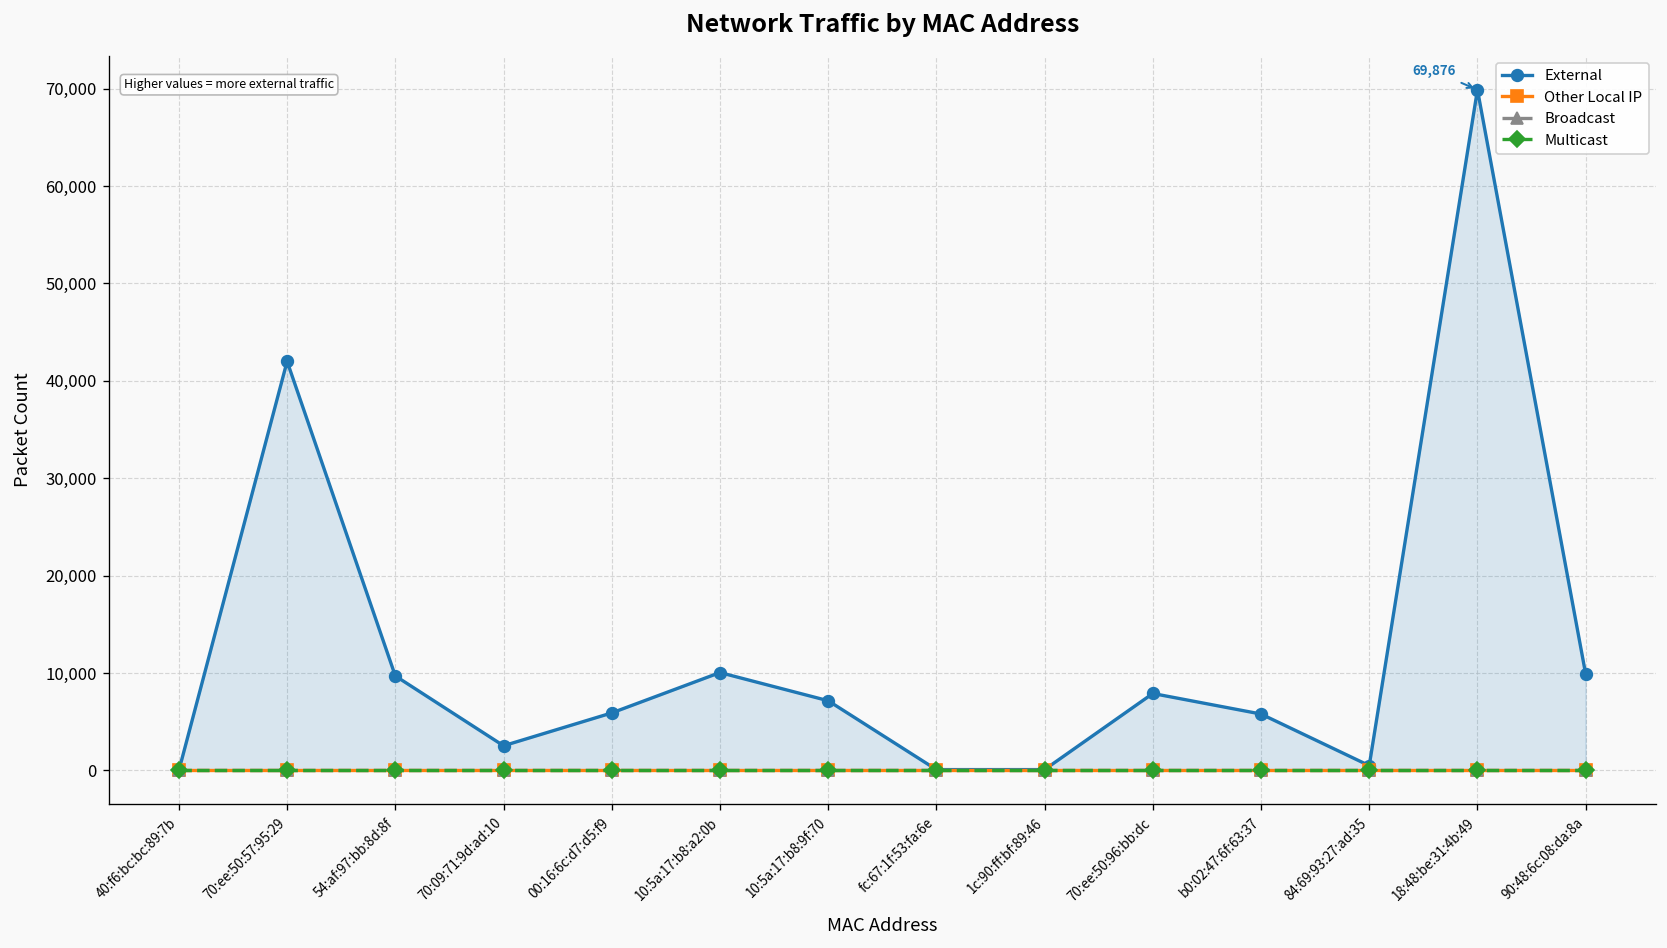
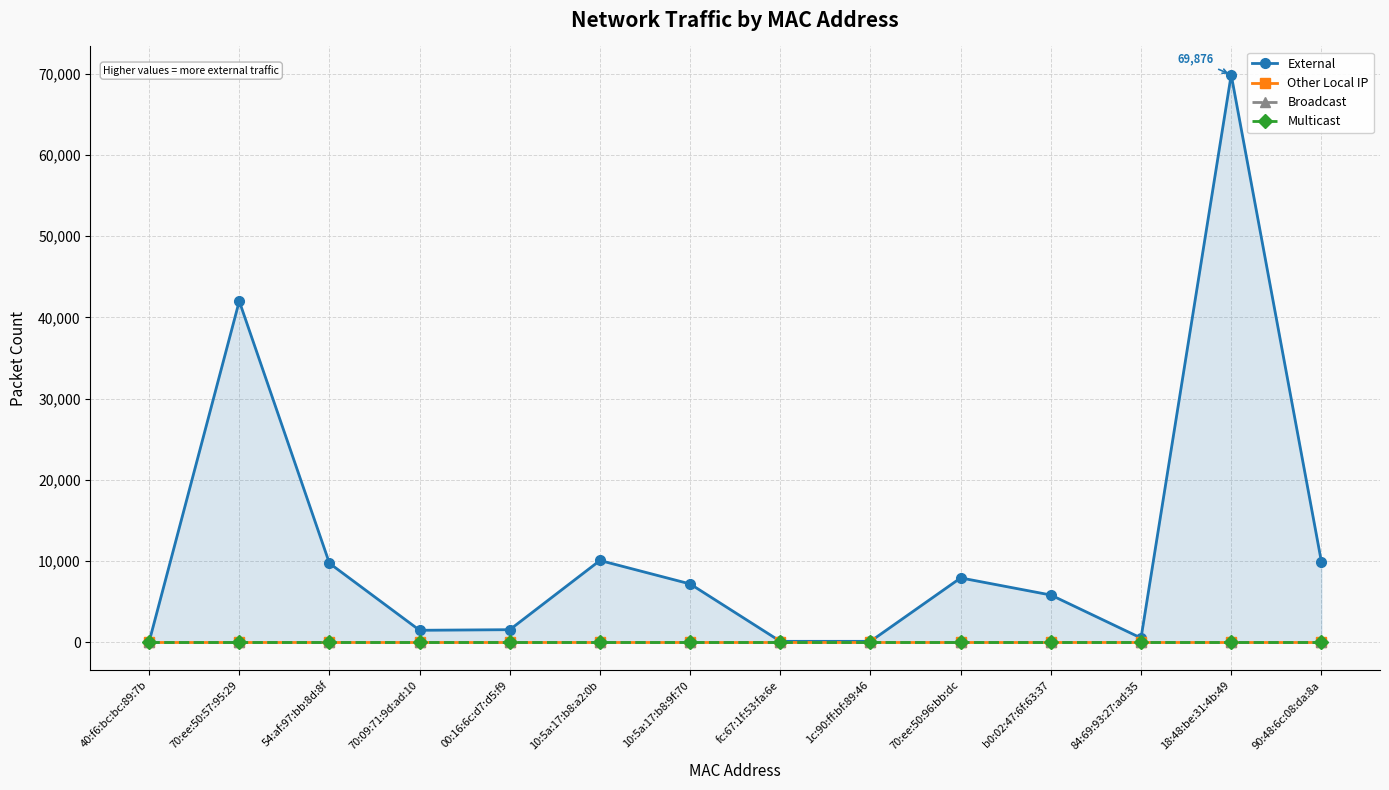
  {
    "External": {
      "70:ee:50:57:95:29": "42,000",
      "54:af:97:bb:8d:8f": "10,000",
-     "70:09:71:9d:ad:10": "3,000",
-     "00:16:6c:d7:d5:f9": "6,000",
+     "70:09:71:9d:ad:10": "1,000",
+     "00:16:6c:d7:d5:f9": "2,000",
      "10:5a:17:b8:a2:0b": "10,000",
      "10:5a:17:b8:9f:70": "7,000",
      "70:ee:50:96:bb:dc": "8,000",
      "b0:02:47:6f:63:37": "6,000",
      "84:69:93:27:ad:35": "0",
      "90:48:6c:08:da:8a": "10,000"
    },
    "Multicast": {
      "70:ee:50:57:95:29": "0",
      "54:af:97:bb:8d:8f": "0",
      "70:09:71:9d:ad:10": "0",
      "00:16:6c:d7:d5:f9": "0",
      "10:5a:17:b8:a2:0b": "0",
      "10:5a:17:b8:9f:70": "0",
      "70:ee:50:96:bb:dc": "0",
      "b0:02:47:6f:63:37": "0",
      "84:69:93:27:ad:35": "0",
      "18:48:be:31:4b:49": "0",
      "90:48:6c:08:da:8a": "0"
    }
  }
